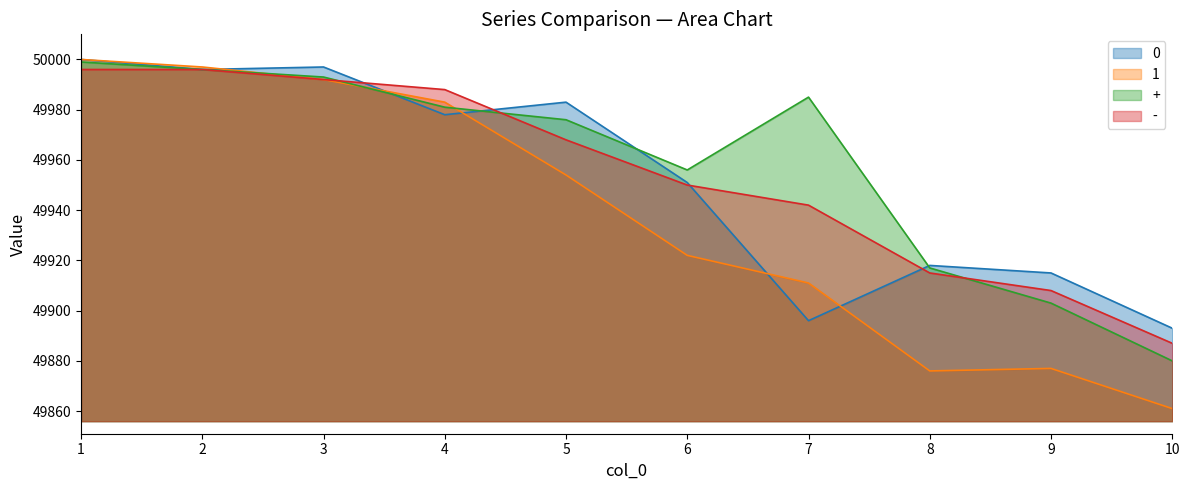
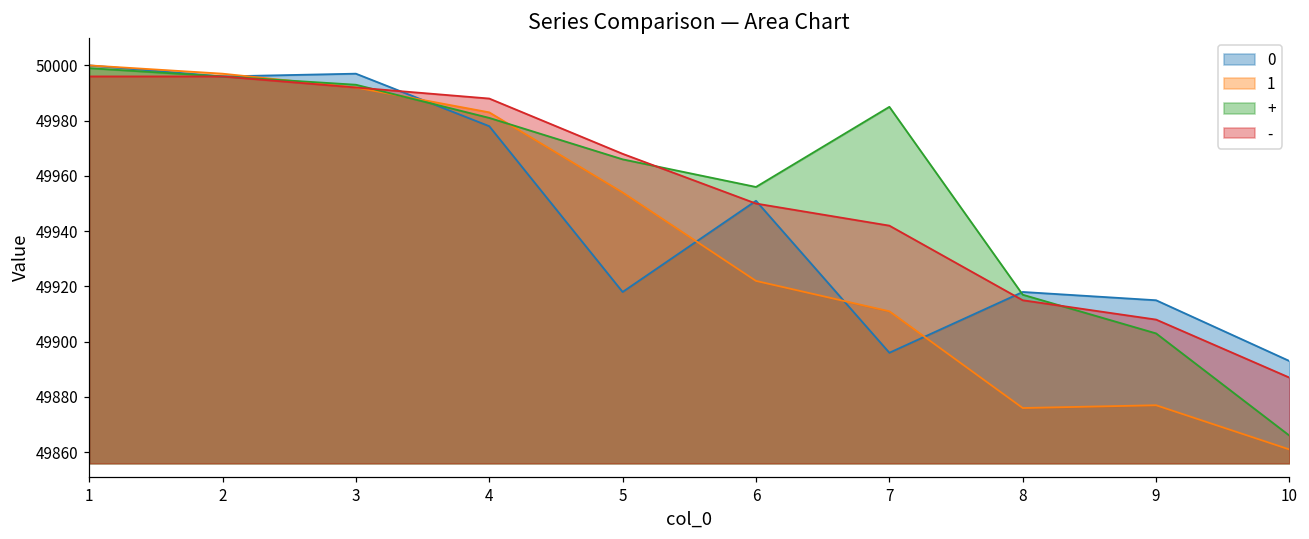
  {
    "0": {
      "3": 49997,
      "4": 49978,
-     "5": 49983,
+     "5": 49918,
      "7": 49896,
      "9": 49915,
      "10": 49893
    },
    "+": {
      "4": 49981,
-     "5": 49976,
+     "5": 49966,
      "6": 49956,
      "7": 49985,
      "9": 49903,
-     "10": 49880
+     "10": 49866
    }
  }
